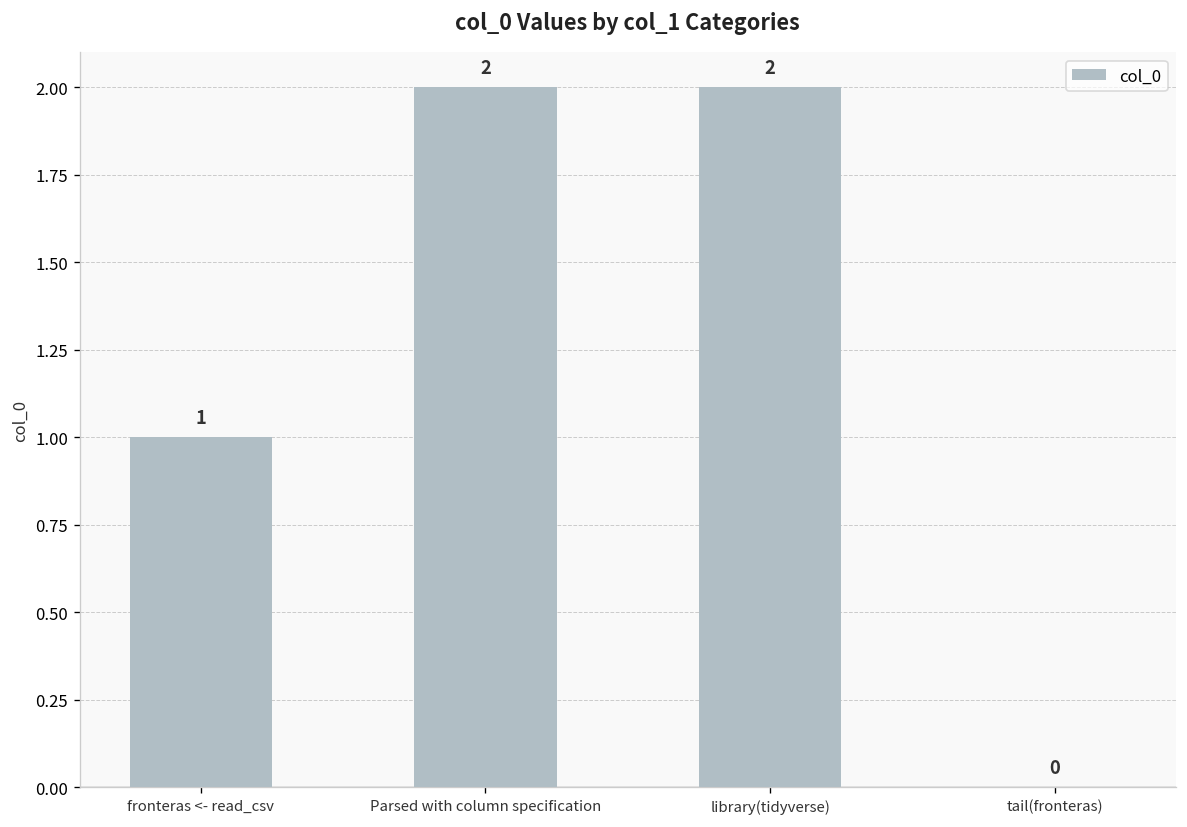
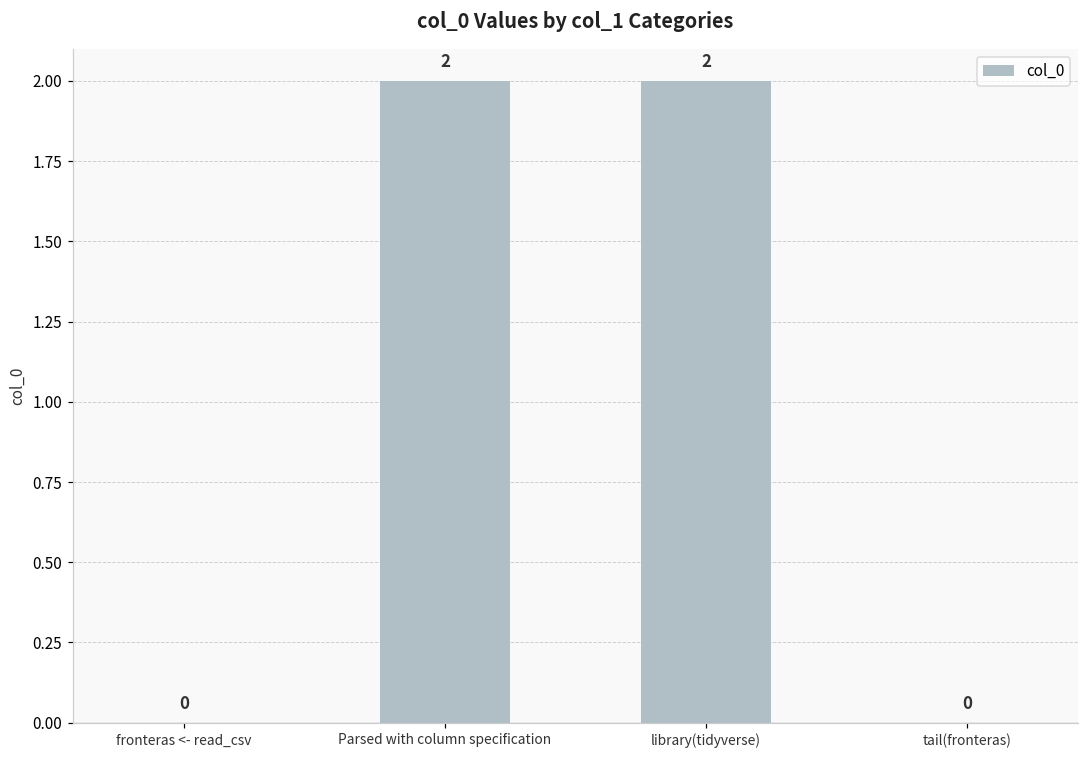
  {
-   "fronteras <- read_csv": 1,
+   "fronteras <- read_csv": 0,
    "Parsed with column specification": 2,
    "library(tidyverse)": 2,
    "tail(fronteras)": 0
  }
